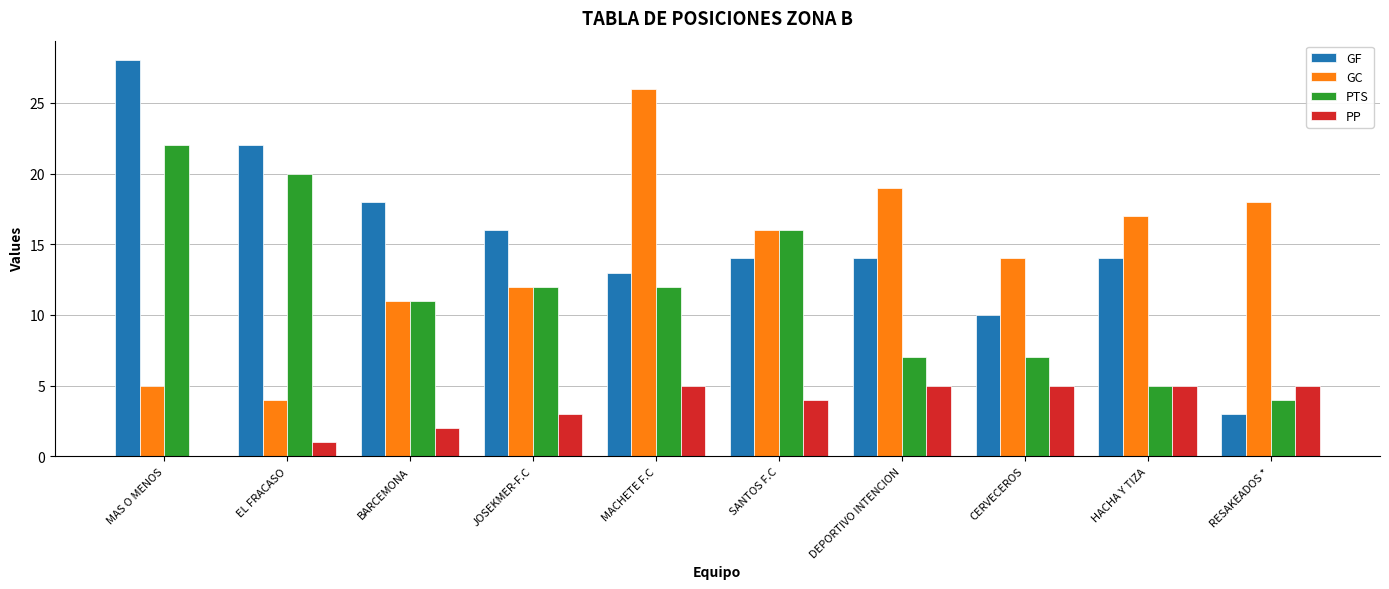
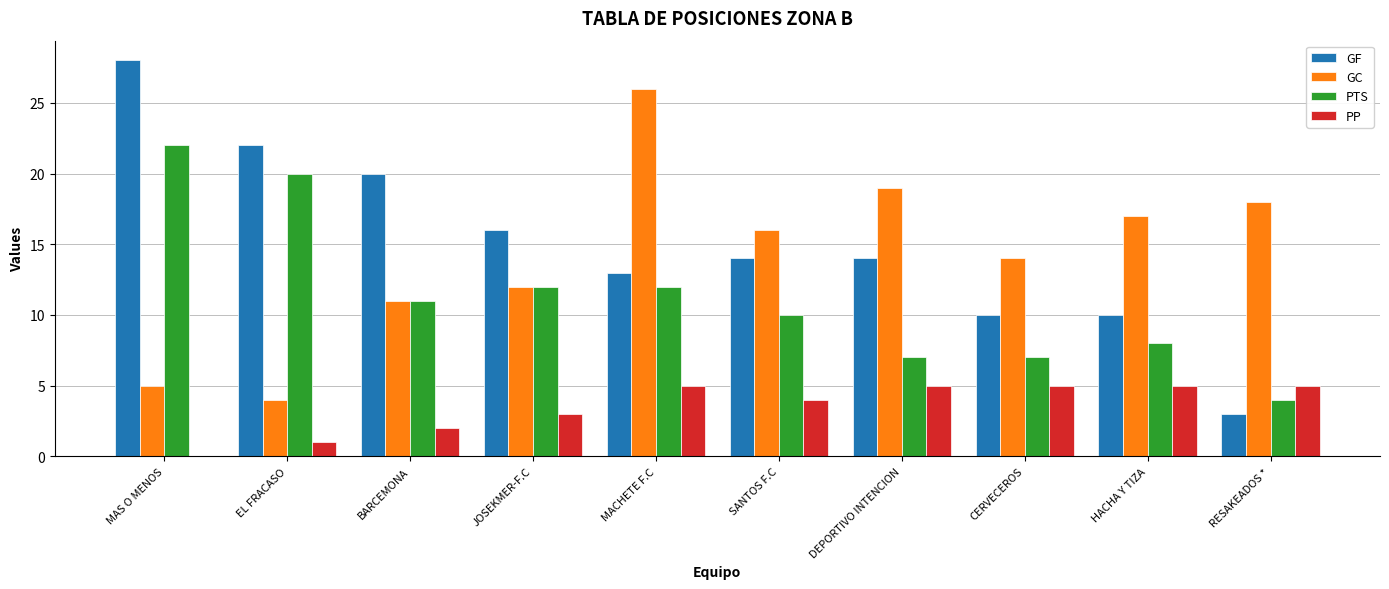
  {
    "GF": {
      "MAS O MENOS": 28,
      "EL FRACASO": 22,
-     "BARCEMONA": 18,
+     "BARCEMONA": 20,
      "JOSEKMER-F.C": 16,
      "MACHETE F.C": 13,
      "SANTOS F.C": 14,
      "DEPORTIVO INTENCION": 14,
      "CERVECEROS": 10,
-     "HACHA Y TIZA": 14,
+     "HACHA Y TIZA": 10,
      "RESAKEADOS *": 3
    },
    "GC": {
      "MAS O MENOS": 5,
      "EL FRACASO": 4,
      "BARCEMONA": 11,
      "JOSEKMER-F.C": 12,
      "MACHETE F.C": 26,
      "SANTOS F.C": 16,
      "DEPORTIVO INTENCION": 19,
      "CERVECEROS": 14,
      "HACHA Y TIZA": 17,
      "RESAKEADOS *": 18
    },
    "PTS": {
      "MAS O MENOS": 22,
      "EL FRACASO": 20,
      "BARCEMONA": 11,
      "JOSEKMER-F.C": 12,
      "MACHETE F.C": 12,
-     "SANTOS F.C": 16,
+     "SANTOS F.C": 10,
      "DEPORTIVO INTENCION": 7,
      "CERVECEROS": 7,
-     "HACHA Y TIZA": 5,
+     "HACHA Y TIZA": 8,
      "RESAKEADOS *": 4
    },
    "PP": {
      "MAS O MENOS": 0,
      "EL FRACASO": 1,
      "BARCEMONA": 2,
      "JOSEKMER-F.C": 3,
      "MACHETE F.C": 5,
      "SANTOS F.C": 4,
      "DEPORTIVO INTENCION": 5,
      "CERVECEROS": 5,
      "HACHA Y TIZA": 5,
      "RESAKEADOS *": 5
    }
  }
